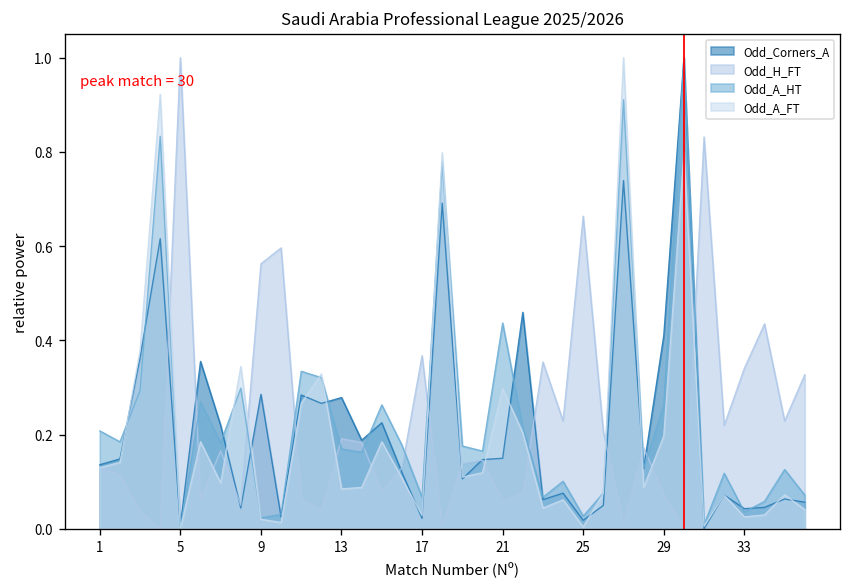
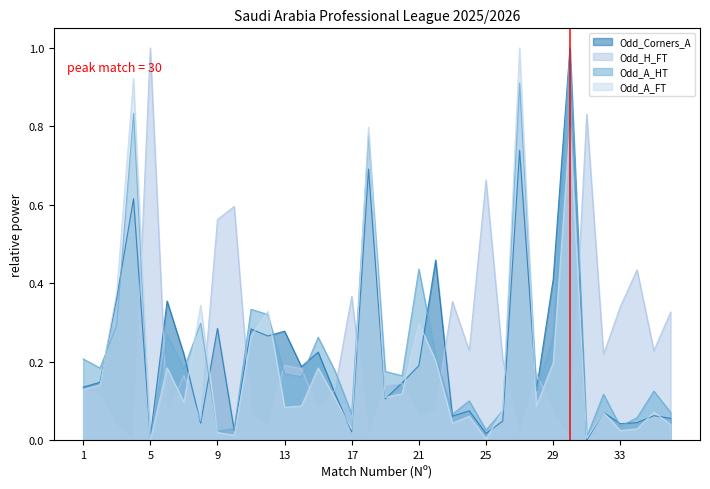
  {
    "Odd_Corners_A": {
      "5": 0.01,
      "9": 0.29,
      "13": 0.28,
-     "21": 0.15,
+     "21": 0.19,
      "25": 0.02,
      "29": 0.41,
      "33": 0.04
    }
  }
